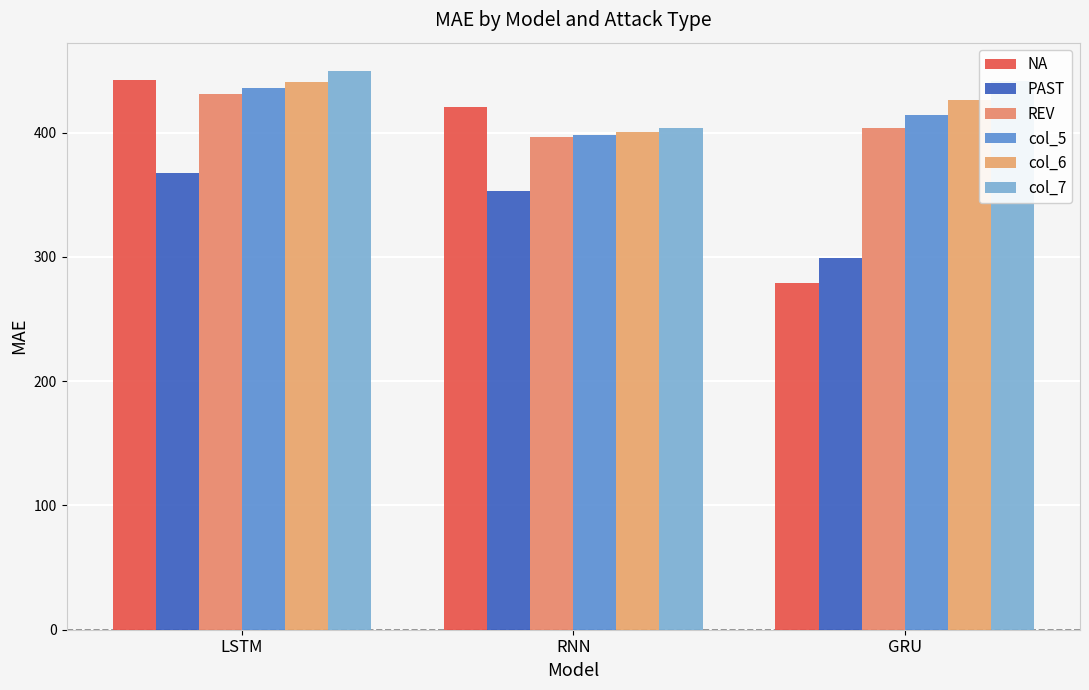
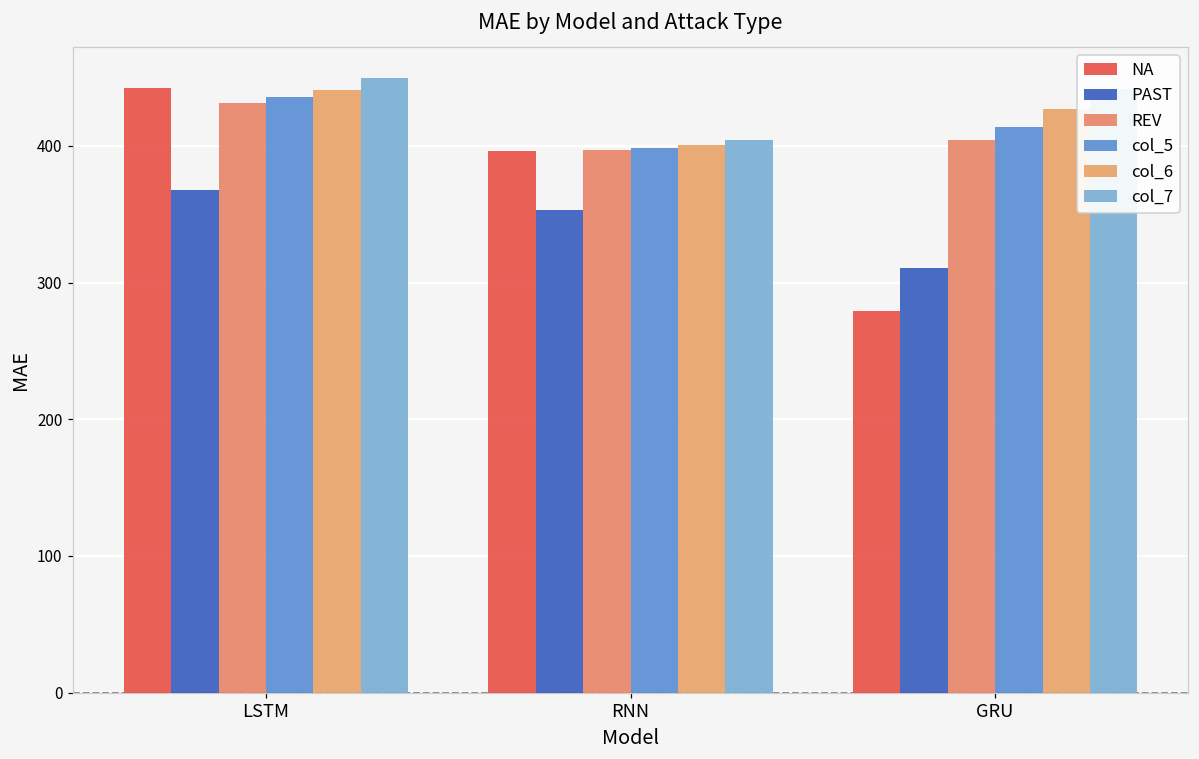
  {
    "NA": {
      "LSTM": 443,
-     "RNN": 421,
+     "RNN": 396,
      "GRU": 279
    },
    "PAST": {
      "LSTM": 368,
      "RNN": 353,
-     "GRU": 299
+     "GRU": 311
    }
  }
